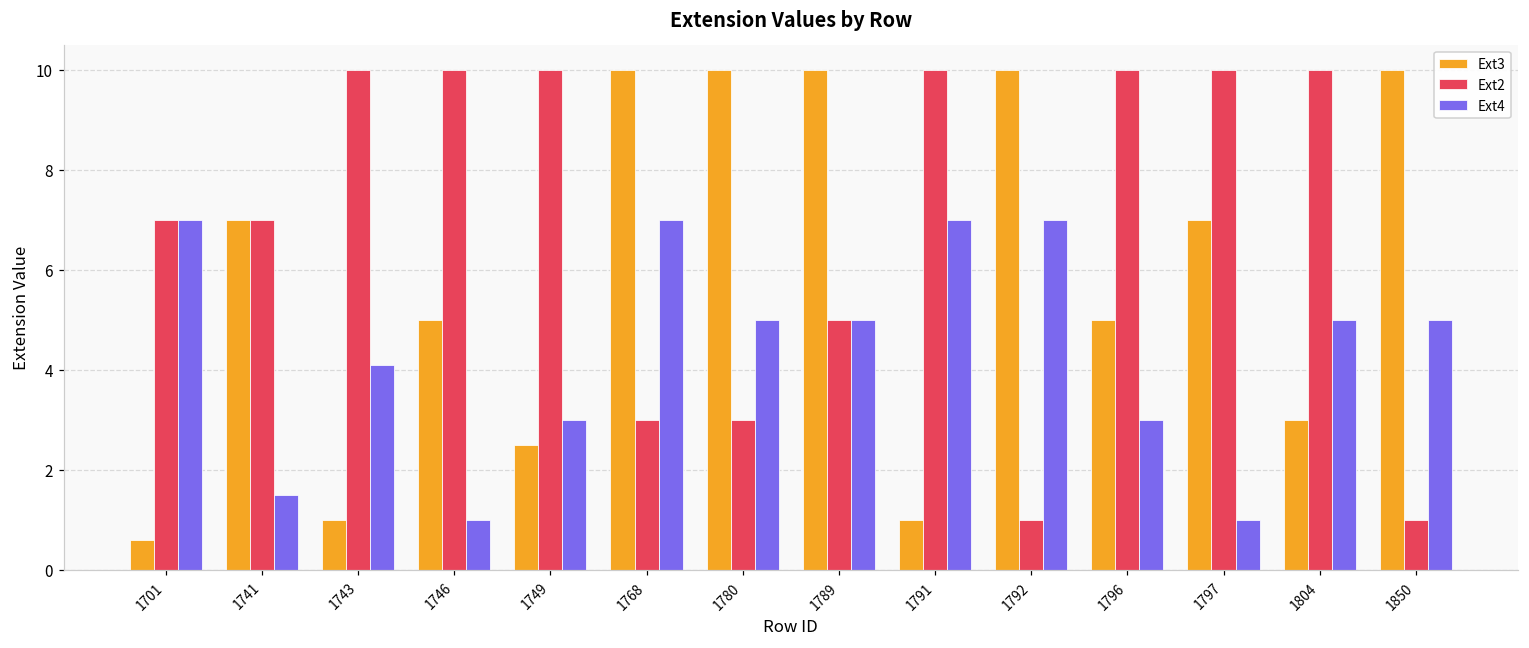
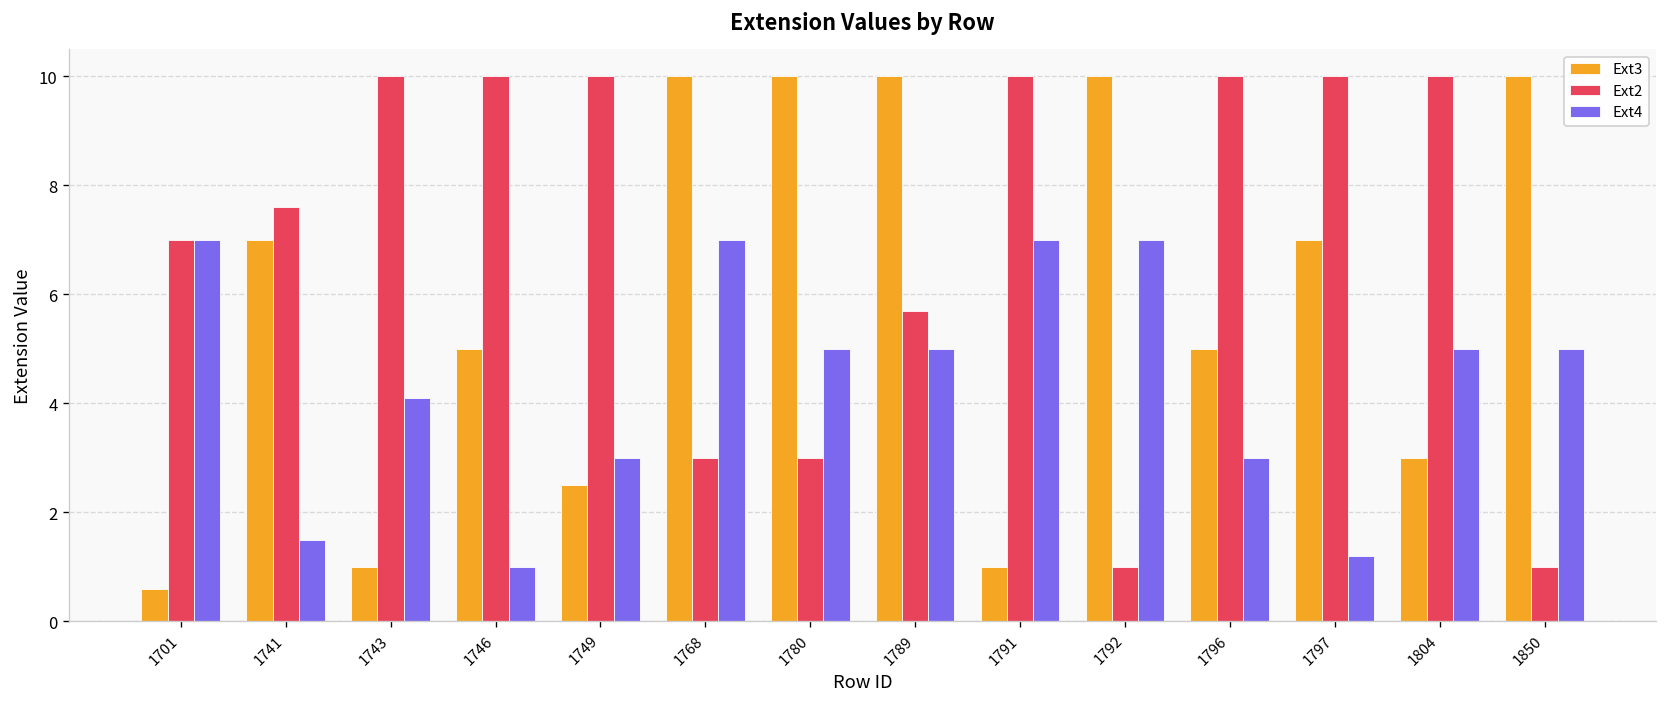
  {
    "Ext3": {
      "1701": 0.6,
      "1741": 7.0,
      "1743": 1.0,
      "1746": 5.0,
      "1749": 2.5,
      "1768": 10.0,
      "1780": 10.0,
      "1789": 10.0,
      "1791": 1.0,
      "1792": 10.0,
      "1796": 5.0,
      "1797": 7.0,
      "1804": 3.0,
      "1850": 10.0
    },
    "Ext2": {
      "1701": 7.0,
-     "1741": 7.0,
+     "1741": 7.6,
      "1743": 10.0,
      "1746": 10.0,
      "1749": 10.0,
      "1768": 3.0,
      "1780": 3.0,
-     "1789": 5.0,
+     "1789": 5.7,
      "1791": 10.0,
      "1792": 1.0,
      "1796": 10.0,
      "1797": 10.0,
      "1804": 10.0,
      "1850": 1.0
    },
    "Ext4": {
      "1701": 7.0,
      "1741": 1.5,
      "1743": 4.1,
      "1746": 1.0,
      "1749": 3.0,
      "1768": 7.0,
      "1780": 5.0,
      "1789": 5.0,
      "1791": 7.0,
      "1792": 7.0,
      "1796": 3.0,
-     "1797": 1.0,
+     "1797": 1.2,
      "1804": 5.0,
      "1850": 5.0
    }
  }
